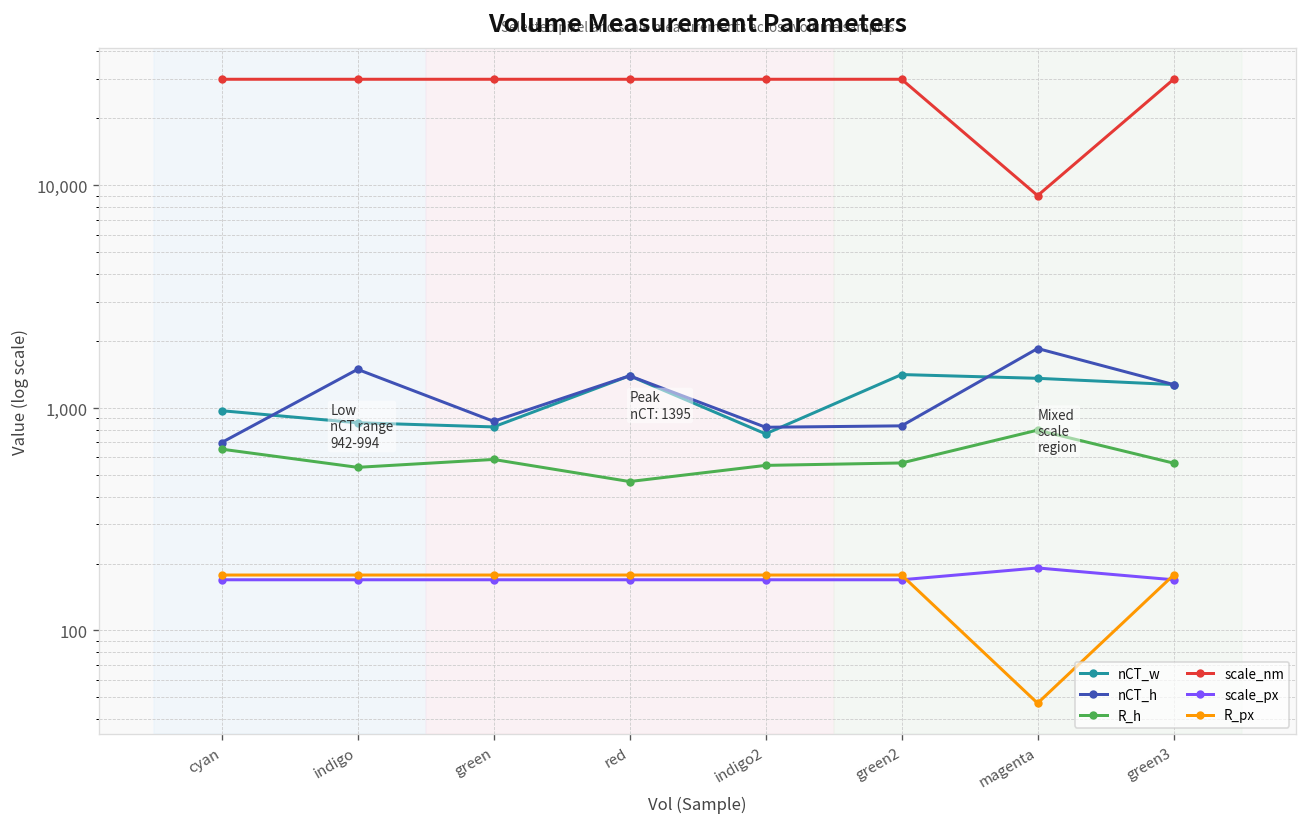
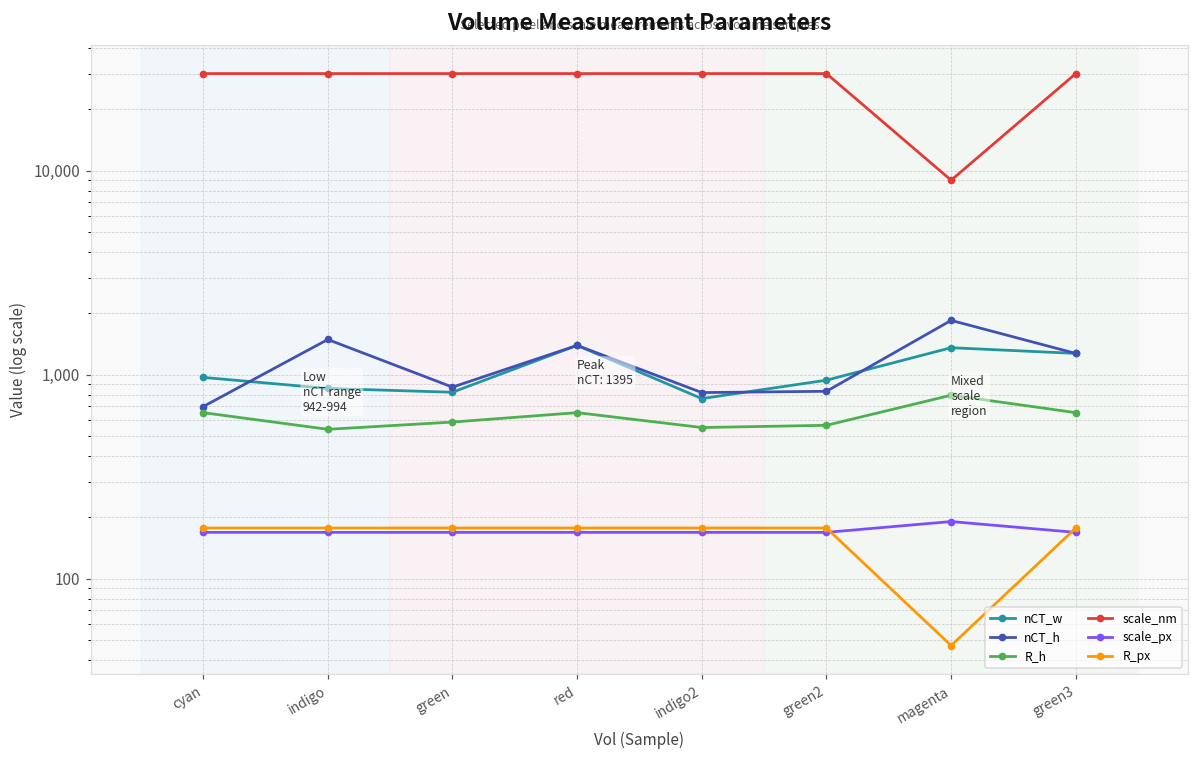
  {
    "nCT_w": {
      "cyan": "1,000",
      "green": "800",
      "indigo2": "770",
-     "green2": "1,400",
+     "green2": "900",
      "magenta": "1,400"
    },
    "nCT_h": {
      "cyan": "700",
      "indigo": "1,500",
      "green": "900",
      "indigo2": "800",
      "green2": "800",
      "magenta": "1,900"
    },
    "R_h": {
      "cyan": "650",
      "indigo": "540",
      "green": "590",
-     "red": "470",
+     "red": "650",
      "indigo2": "550",
      "green2": "570",
-     "green3": "570"
+     "green3": "650"
    },
    "scale_nm": {
      "cyan": "30,000",
      "indigo": "30,000",
      "green": "30,000",
      "red": "30,000",
      "indigo2": "30,000",
      "green2": "30,000",
      "magenta": "9,000",
      "green3": "30,000"
    },
    "scale_px": {
      "cyan": "170",
      "indigo": "170",
      "green": "170",
      "red": "170",
      "indigo2": "170",
      "green2": "170",
      "magenta": "190",
      "green3": "170"
    },
    "R_px": {
      "cyan": "180",
      "indigo": "180",
      "green": "180",
      "red": "180",
      "indigo2": "180",
      "green2": "180",
      "magenta": "47",
      "green3": "180"
    }
  }
